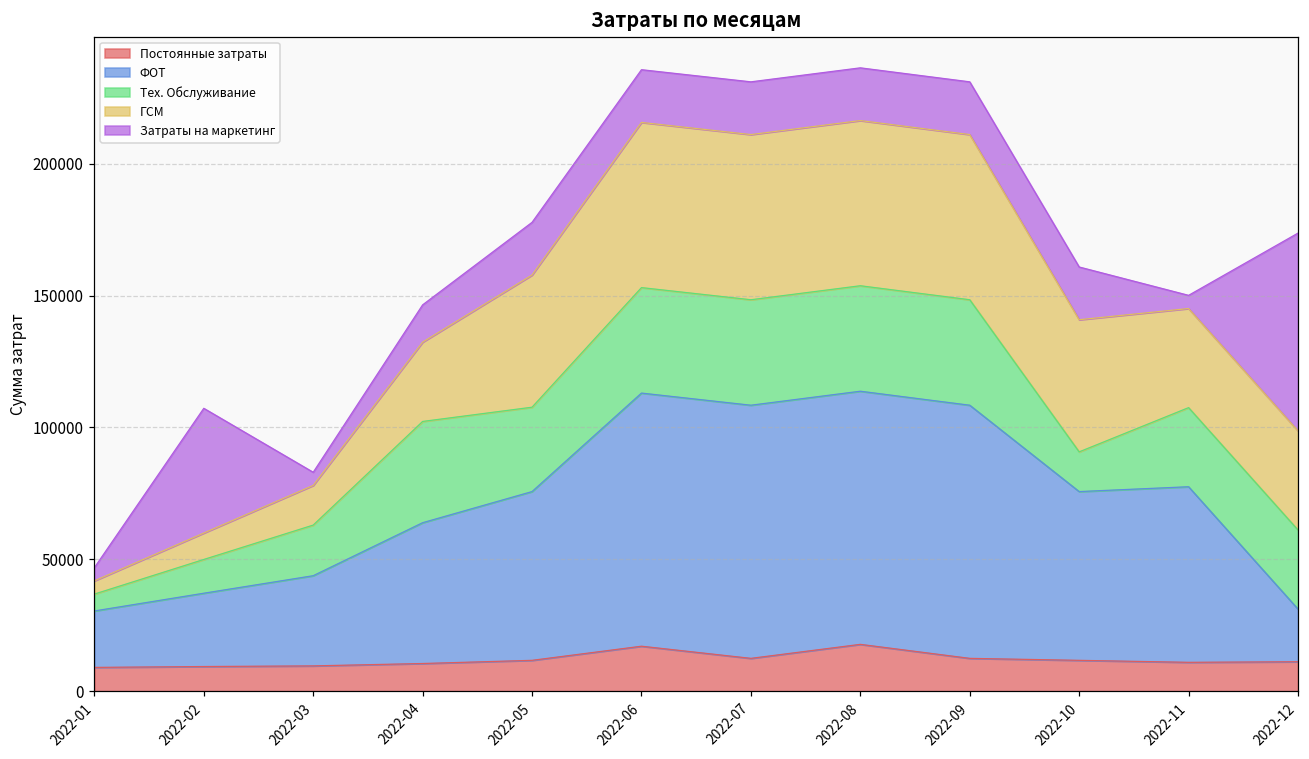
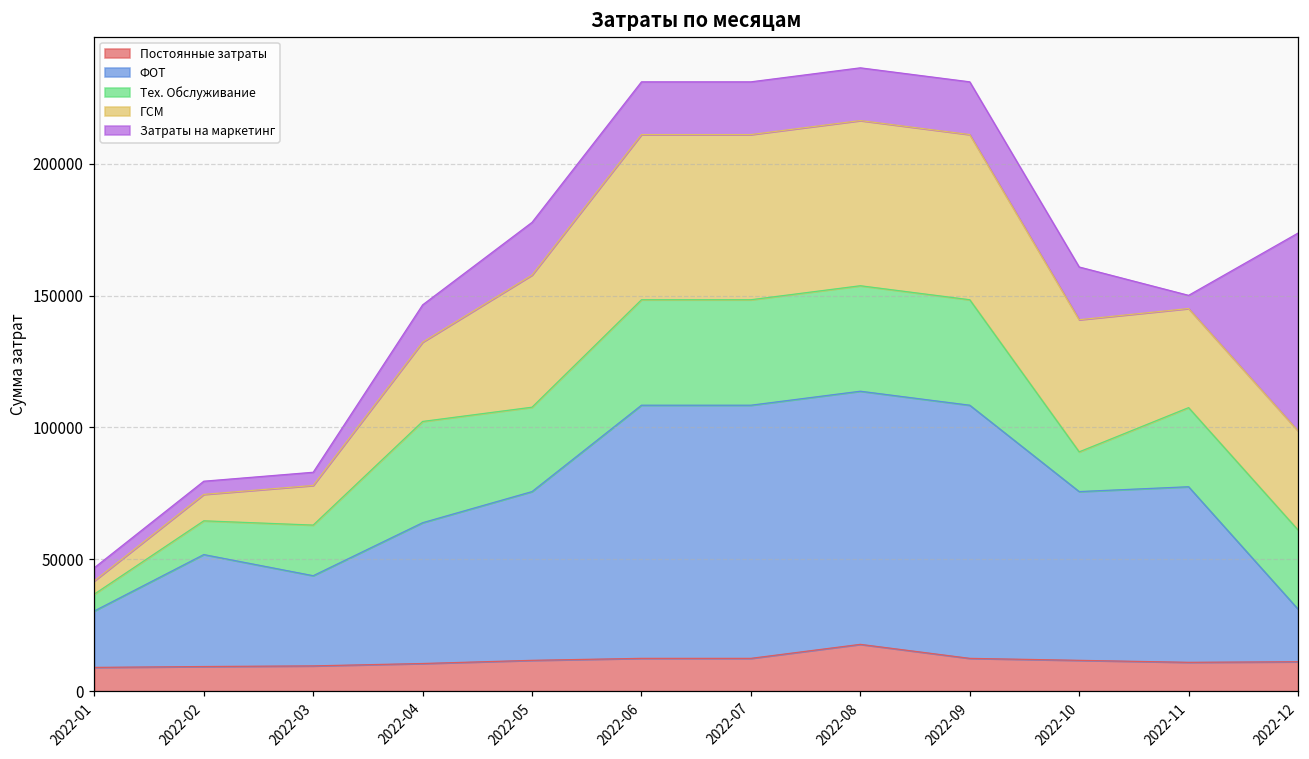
  {
    "Постоянные затраты": {
      "2022-01": 9000,
      "2022-02": 9000,
      "2022-03": 10000,
      "2022-04": 10000,
      "2022-05": 12000,
-     "2022-06": 17000,
+     "2022-06": 12000,
      "2022-07": 12000,
      "2022-08": 18000,
      "2022-09": 12000,
      "2022-10": 12000,
      "2022-11": 11000,
      "2022-12": 11000
    },
    "ФОТ": {
      "2022-01": 21000,
-     "2022-02": 28000,
+     "2022-02": 42000,
      "2022-03": 34000,
      "2022-04": 53000,
      "2022-05": 64000,
      "2022-06": 96000,
      "2022-07": 96000,
      "2022-08": 96000,
      "2022-09": 96000,
      "2022-10": 64000,
      "2022-11": 67000,
      "2022-12": 20000
    },
    "Тех. Обслуживание": {
      "2022-01": 6000,
      "2022-02": 13000,
      "2022-03": 19000,
      "2022-04": 38000,
      "2022-05": 32000,
      "2022-06": 40000,
      "2022-07": 40000,
      "2022-08": 40000,
      "2022-09": 40000,
      "2022-10": 15000,
      "2022-11": 30000,
      "2022-12": 30000
    },
    "ГСМ": {
      "2022-01": 5000,
      "2022-02": 10000,
      "2022-03": 15000,
      "2022-04": 30000,
      "2022-05": 50000,
      "2022-06": 63000,
      "2022-07": 63000,
      "2022-08": 63000,
      "2022-09": 63000,
      "2022-10": 50000,
      "2022-11": 38000,
      "2022-12": 38000
    },
    "Затраты на маркетинг": {
      "2022-01": 5000,
-     "2022-02": 47000,
+     "2022-02": 5000,
      "2022-03": 5000,
      "2022-04": 14000,
      "2022-05": 20000,
      "2022-06": 20000,
      "2022-07": 20000,
      "2022-08": 20000,
      "2022-09": 20000,
      "2022-10": 20000,
      "2022-11": 5000,
      "2022-12": 75000
    }
  }
